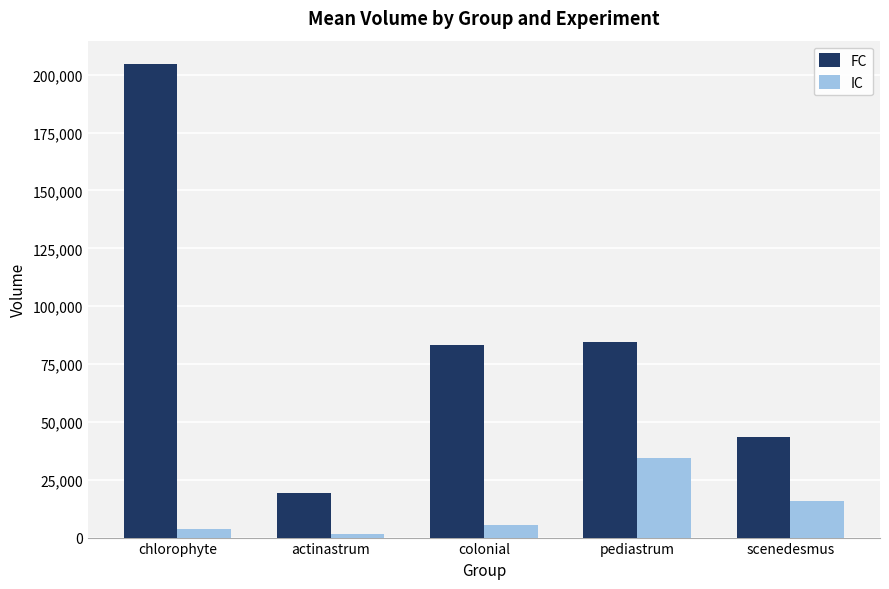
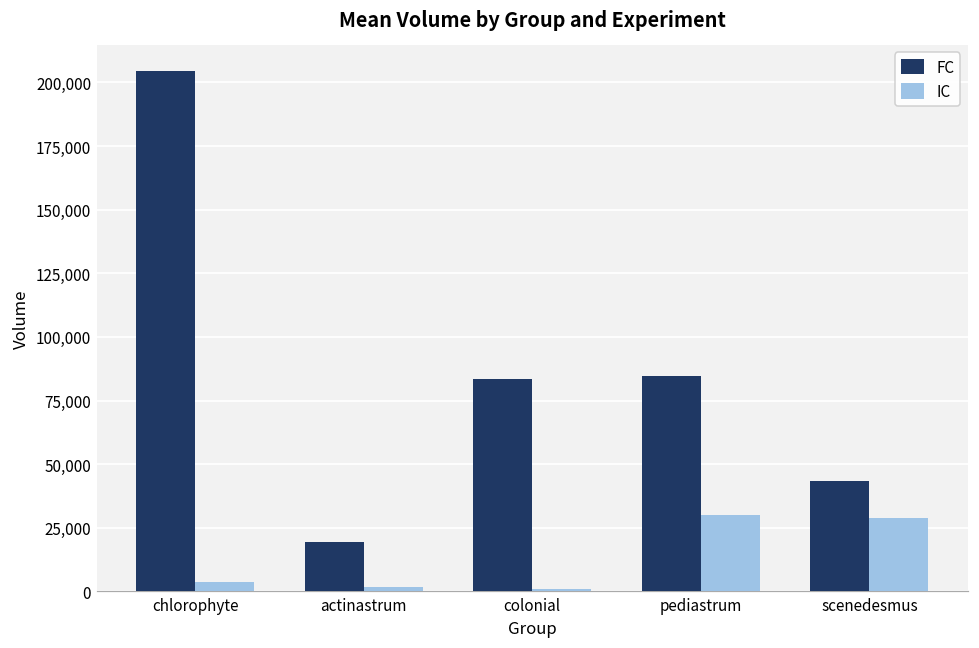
  {
    "FC": {
      "chlorophyte": "205,000",
      "actinastrum": "19,000",
      "colonial": "83,000",
      "pediastrum": "85,000",
      "scenedesmus": "43,000"
    },
    "IC": {
      "chlorophyte": "4,000",
      "actinastrum": "2,000",
-     "colonial": "5,000",
-     "pediastrum": "34,000",
-     "scenedesmus": "16,000"
+     "colonial": "1,000",
+     "pediastrum": "30,000",
+     "scenedesmus": "29,000"
    }
  }
